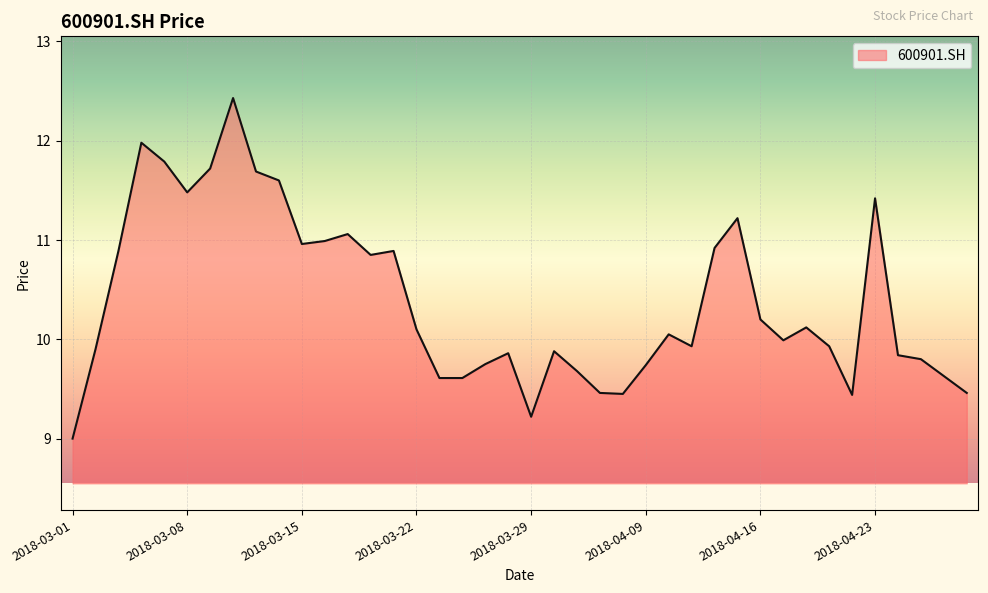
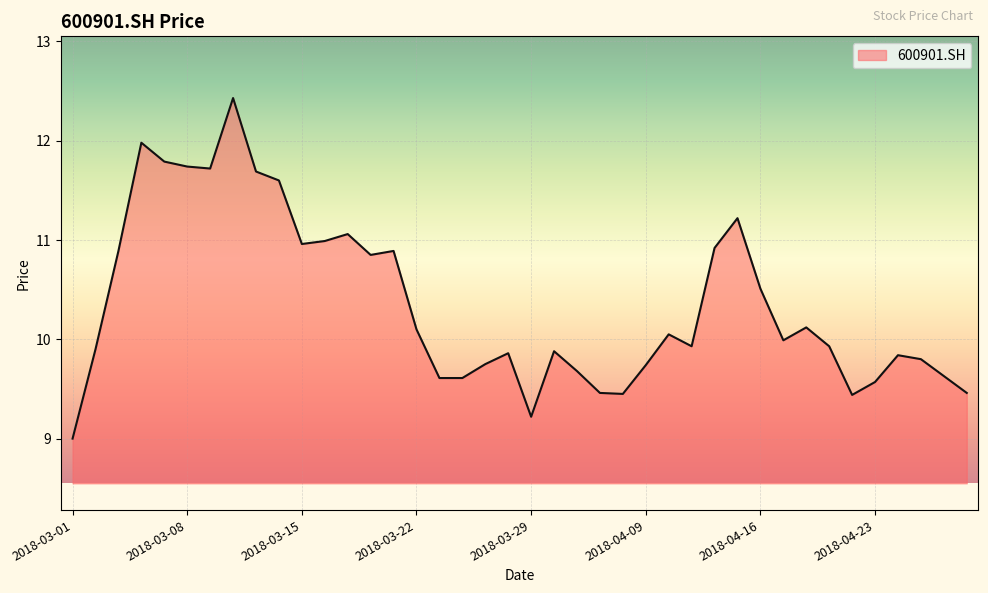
  {
    "2018-03-01": 9.0,
-   "2018-03-08": 11.5,
+   "2018-03-08": 11.7,
    "2018-03-15": 11.0,
    "2018-03-22": 10.1,
    "2018-03-29": 9.2,
    "2018-04-09": 9.7,
-   "2018-04-16": 10.2,
-   "2018-04-23": 11.4
+   "2018-04-16": 10.5,
+   "2018-04-23": 9.6
  }
